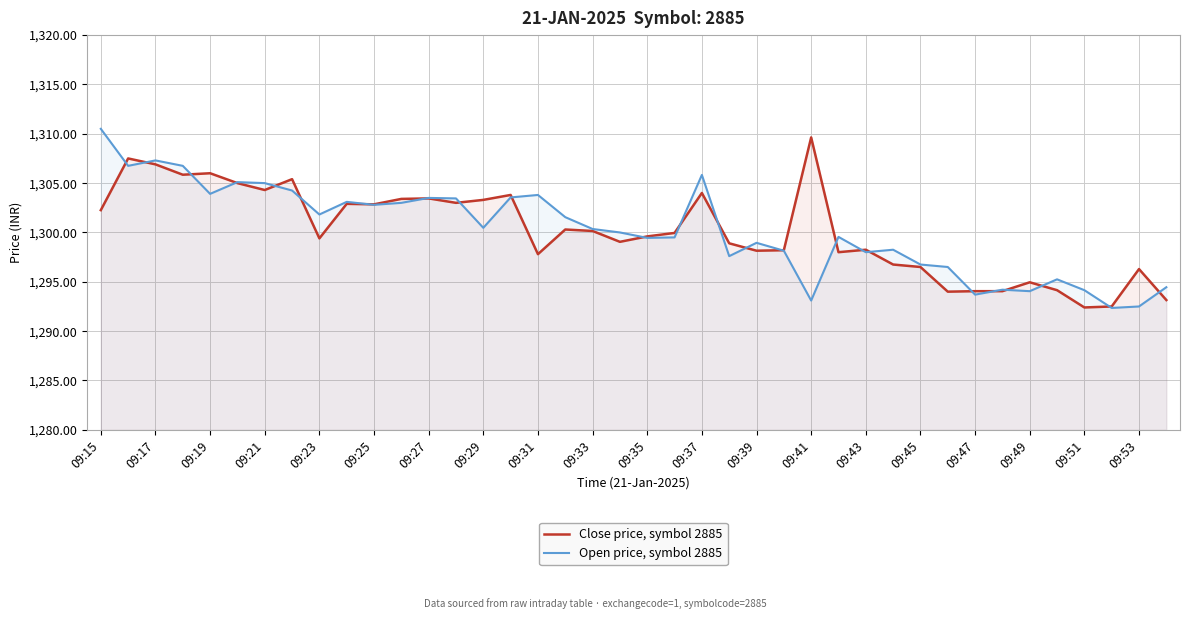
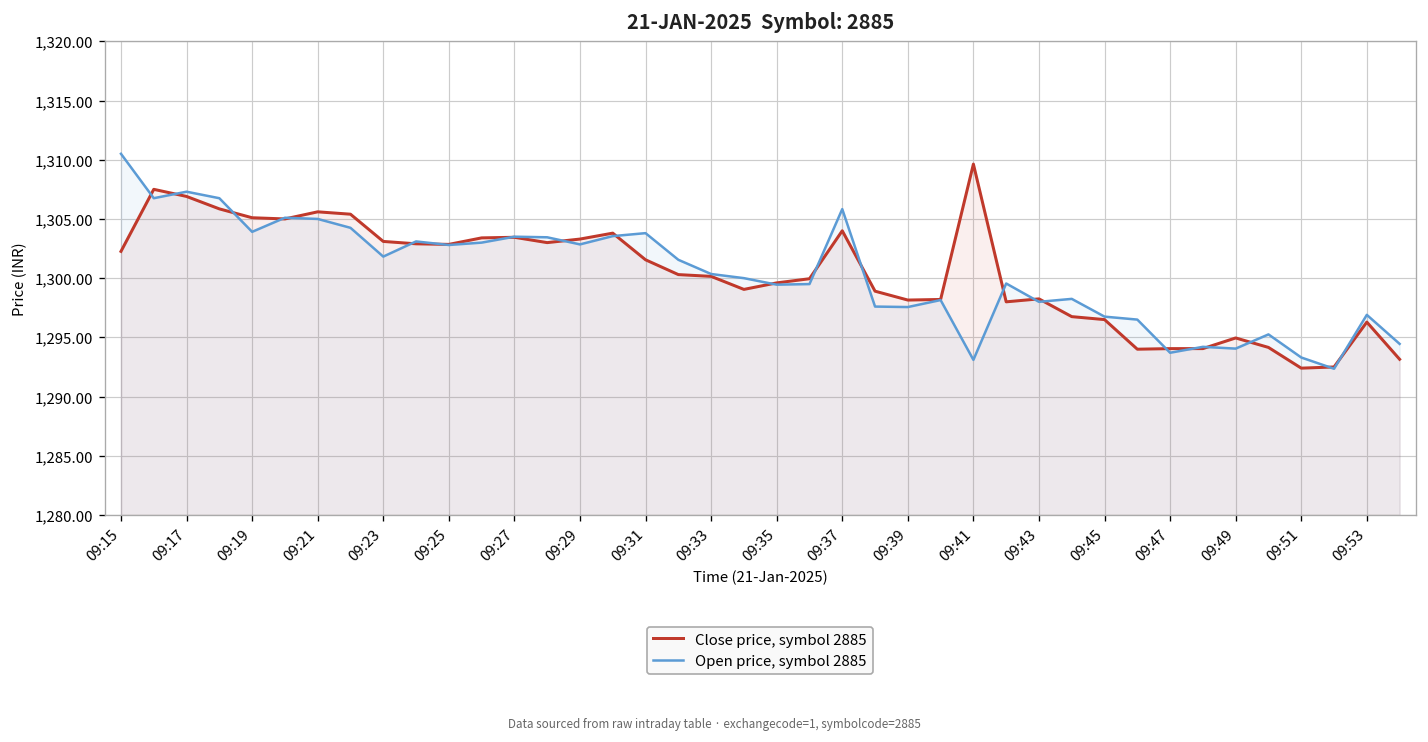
  {
    "Close price, symbol 2885": {
      "09:15": "1,302",
      "09:17": "1,307",
-     "09:19": "1,306",
-     "09:21": "1,304",
-     "09:23": "1,299",
+     "09:19": "1,305",
+     "09:21": "1,306",
+     "09:23": "1,303",
      "09:29": "1,303",
-     "09:31": "1,298",
+     "09:31": "1,302",
      "09:37": "1,304",
      "09:39": "1,298",
      "09:41": "1,310",
      "09:47": "1,294",
      "09:49": "1,295",
      "09:51": "1,292",
      "09:53": "1,296"
    },
    "Open price, symbol 2885": {
      "09:15": "1,311",
      "09:17": "1,307",
      "09:19": "1,304",
      "09:21": "1,305",
      "09:23": "1,302",
-     "09:29": "1,300",
+     "09:29": "1,303",
      "09:31": "1,304",
      "09:37": "1,306",
-     "09:39": "1,299",
+     "09:39": "1,298",
      "09:41": "1,293",
      "09:47": "1,294",
      "09:49": "1,294",
-     "09:51": "1,294",
-     "09:53": "1,293"
+     "09:51": "1,293",
+     "09:53": "1,297"
    }
  }
